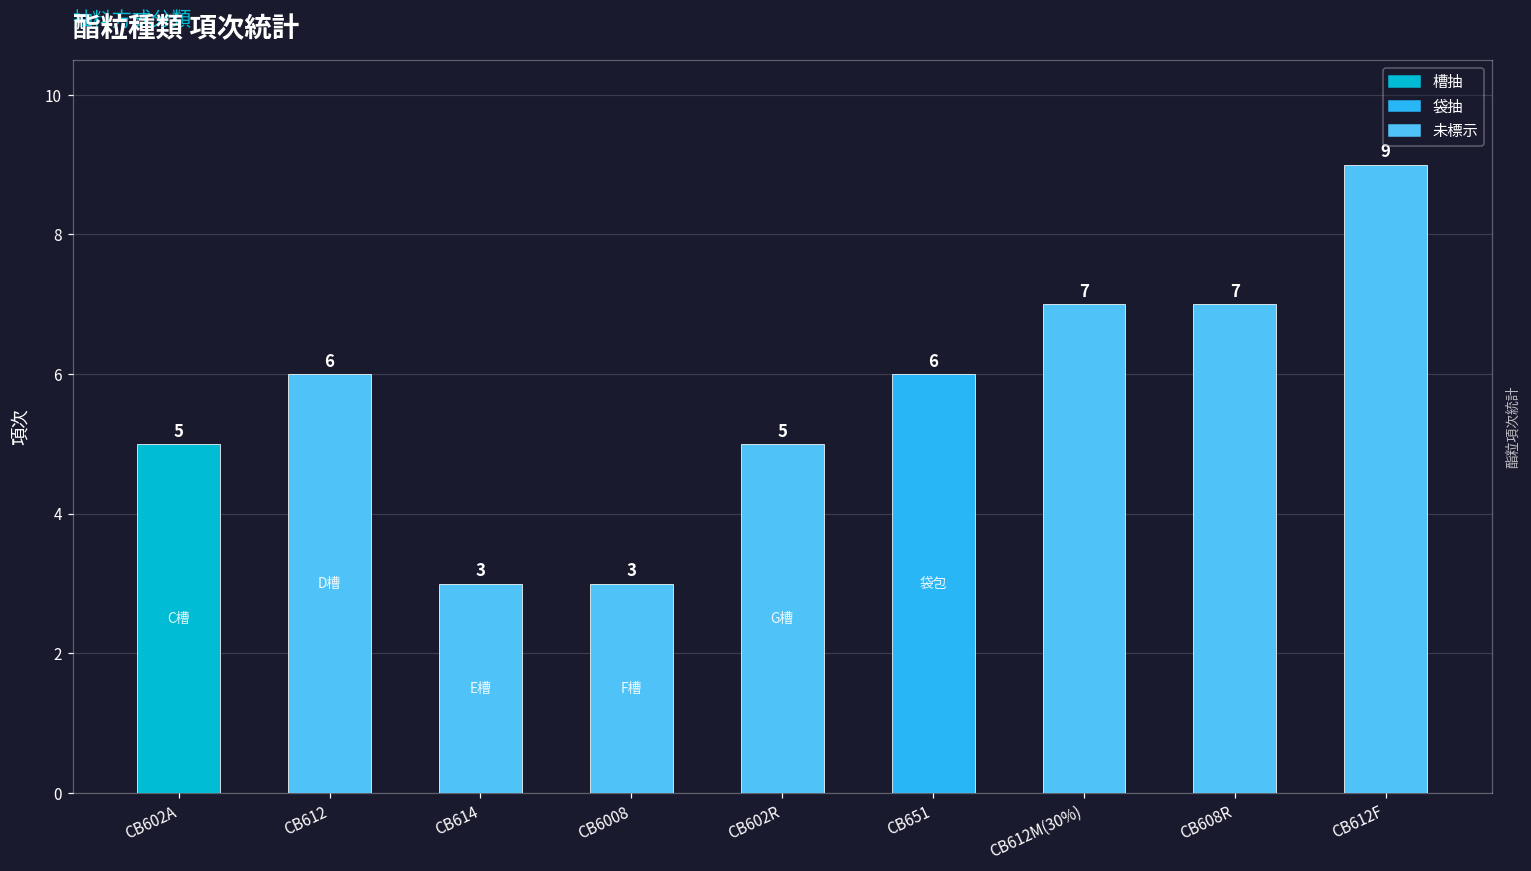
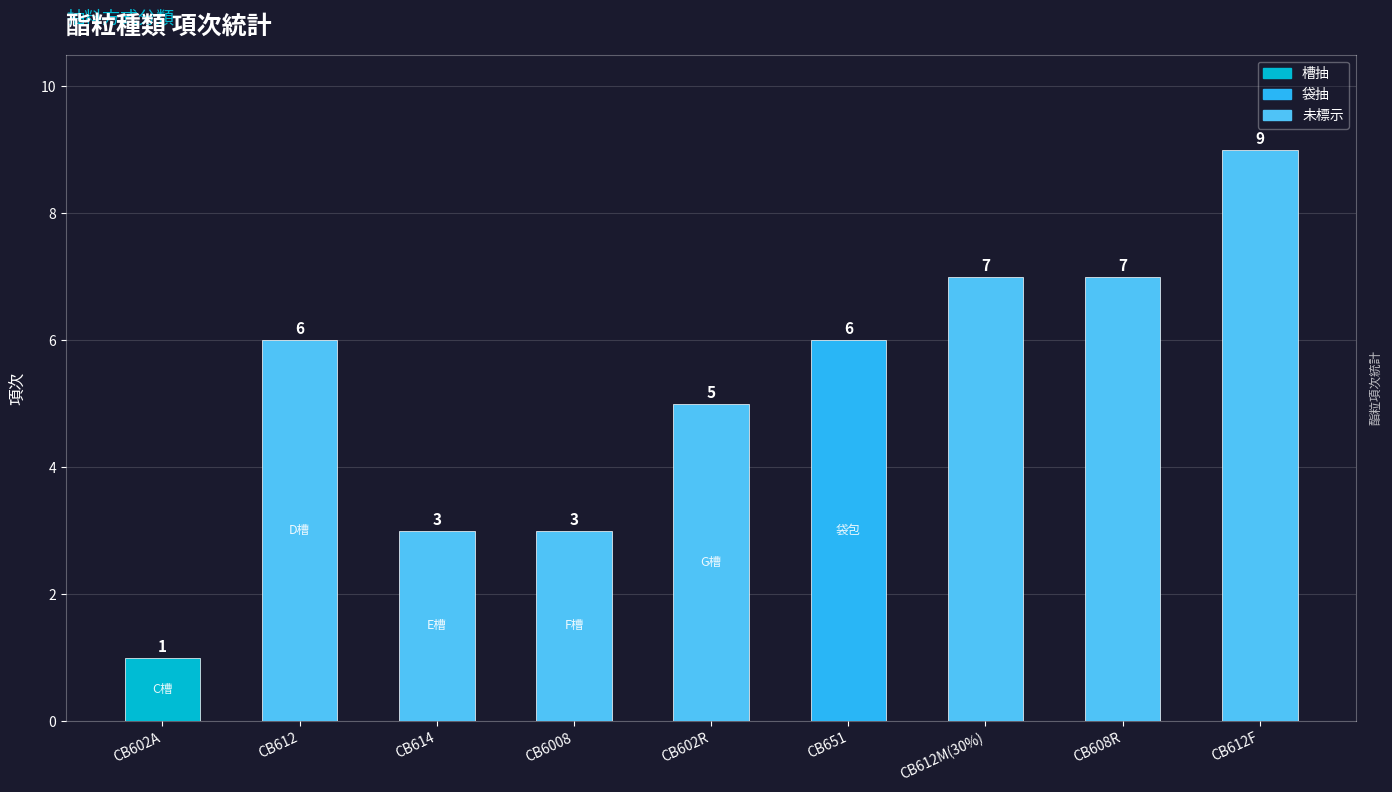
  {
-   "CB602A": 5,
+   "CB602A": 1,
    "CB612": 6,
    "CB614": 3,
    "CB6008": 3,
    "CB602R": 5,
    "CB651": 6,
    "CB612M(30%)": 7,
    "CB608R": 7,
    "CB612F": 9
  }
